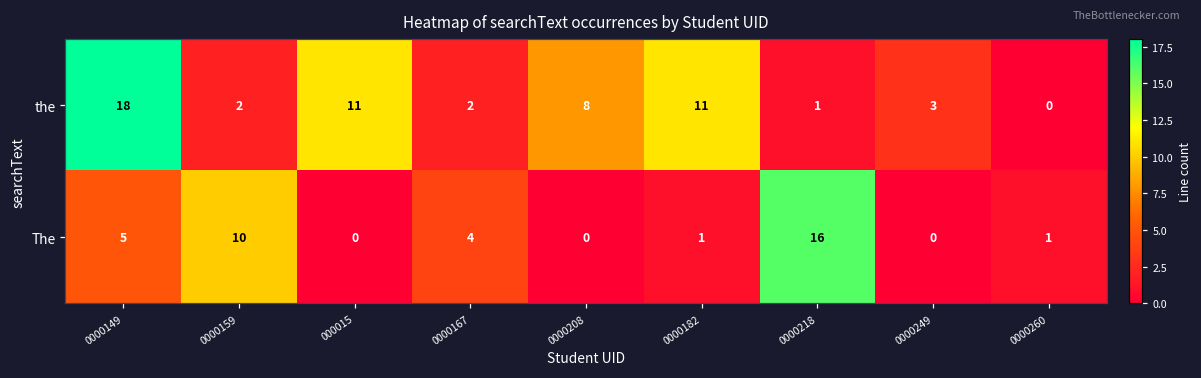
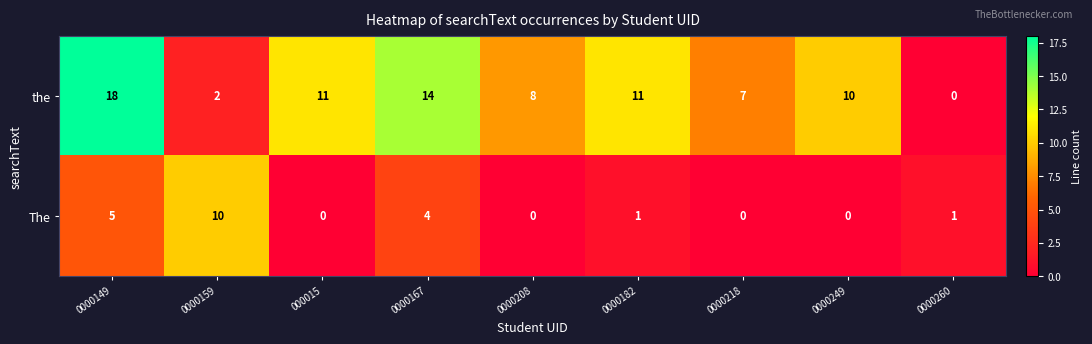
  {
    "the": {
      "0000149": 18,
      "0000159": 2,
      "000015": 11,
-     "0000167": 2,
+     "0000167": 14,
      "0000208": 8,
      "0000182": 11,
-     "0000218": 1,
-     "0000249": 3,
+     "0000218": 7,
+     "0000249": 10,
      "0000260": 0
    },
    "The": {
      "0000149": 5,
      "0000159": 10,
      "000015": 0,
      "0000167": 4,
      "0000208": 0,
      "0000182": 1,
-     "0000218": 16,
+     "0000218": 0,
      "0000249": 0,
      "0000260": 1
    }
  }
